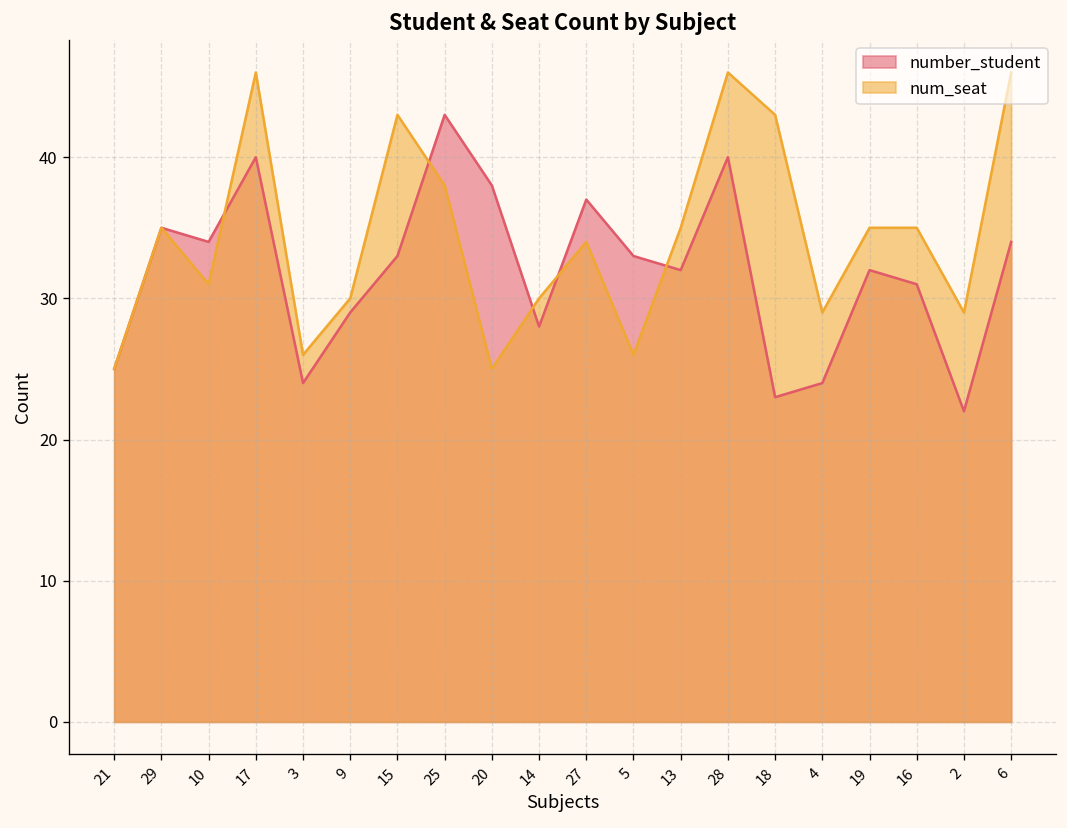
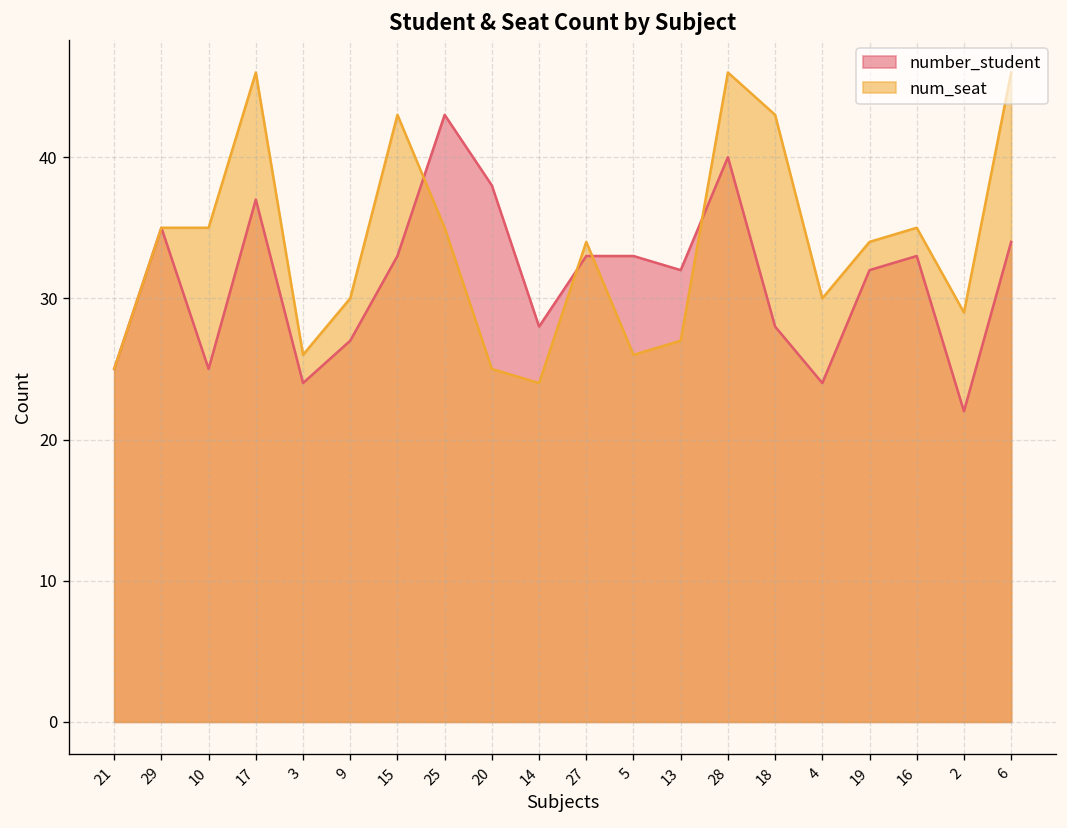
  {
    "number_student": {
-     "10": 34,
-     "17": 40,
+     "10": 25,
+     "17": 37,
      "3": 24,
-     "9": 29,
+     "9": 27,
      "15": 33,
      "25": 43,
      "20": 38,
      "14": 28,
-     "27": 37,
+     "27": 33,
      "5": 33,
      "13": 32,
      "28": 40,
-     "18": 23,
+     "18": 28,
      "4": 24,
      "19": 32,
-     "16": 31,
+     "16": 33,
      "2": 22,
      "6": 34
    },
    "num_seat": {
-     "10": 31,
+     "10": 35,
      "17": 46,
      "3": 26,
      "9": 30,
      "15": 43,
-     "25": 38,
+     "25": 35,
      "20": 25,
-     "14": 30,
+     "14": 24,
      "27": 34,
      "5": 26,
-     "13": 35,
+     "13": 27,
      "28": 46,
      "18": 43,
-     "4": 29,
-     "19": 35,
+     "4": 30,
+     "19": 34,
      "16": 35,
      "2": 29
    }
  }
